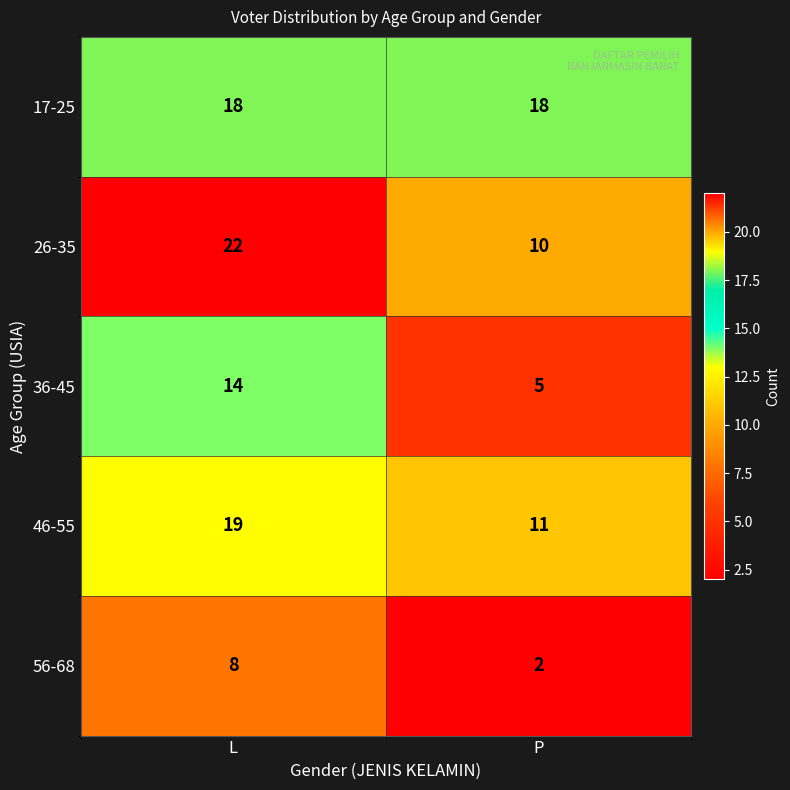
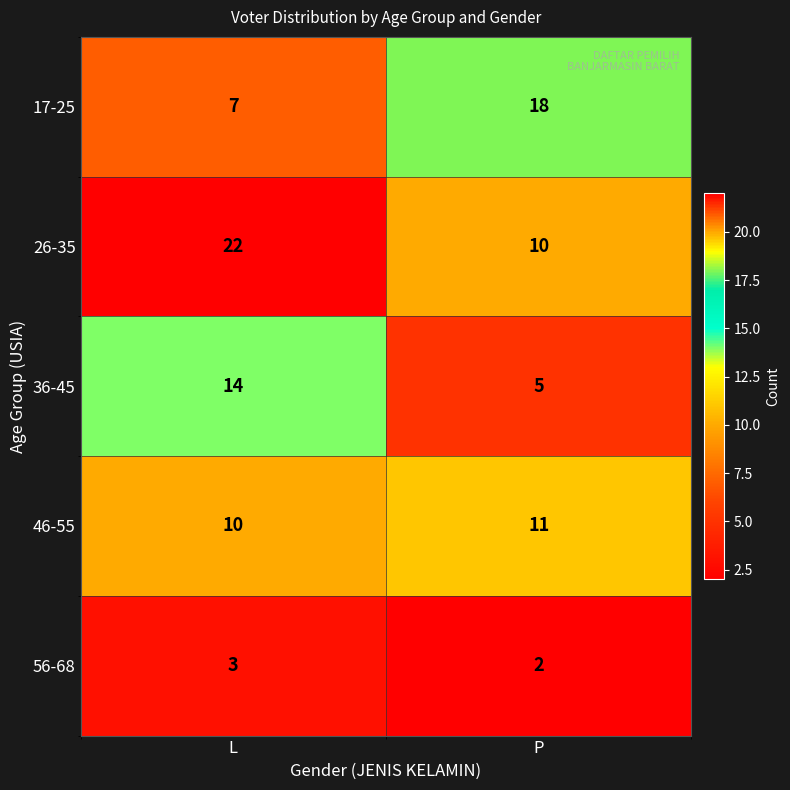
  {
    "17-25": {
-     "L": 18
+     "L": 7
    },
    "26-35": {
      "L": 22,
      "P": 10
    },
    "36-45": {
      "L": 14,
      "P": 5
    },
    "46-55": {
-     "L": 19,
+     "L": 10,
      "P": 11
    },
    "56-68": {
-     "L": 8,
+     "L": 3,
      "P": 2
    }
  }
